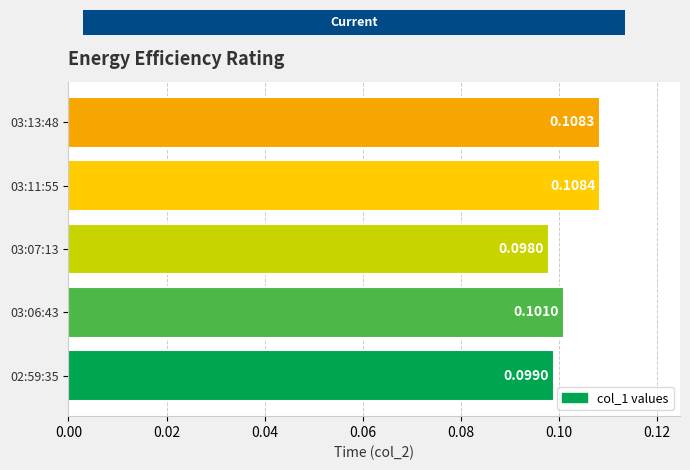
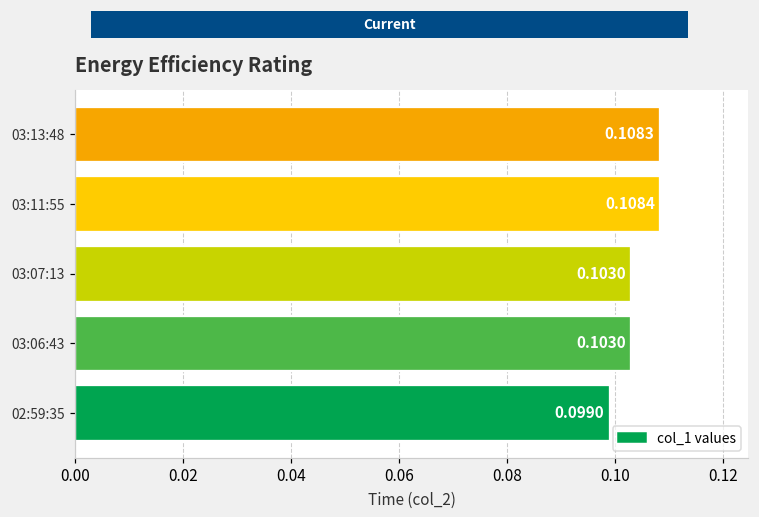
  {
    "03:13:48": 0.1083,
    "03:11:55": 0.1084,
-   "03:07:13": 0.0980,
-   "03:06:43": 0.1010,
+   "03:07:13": 0.1030,
+   "03:06:43": 0.1030,
    "02:59:35": 0.0990
  }
